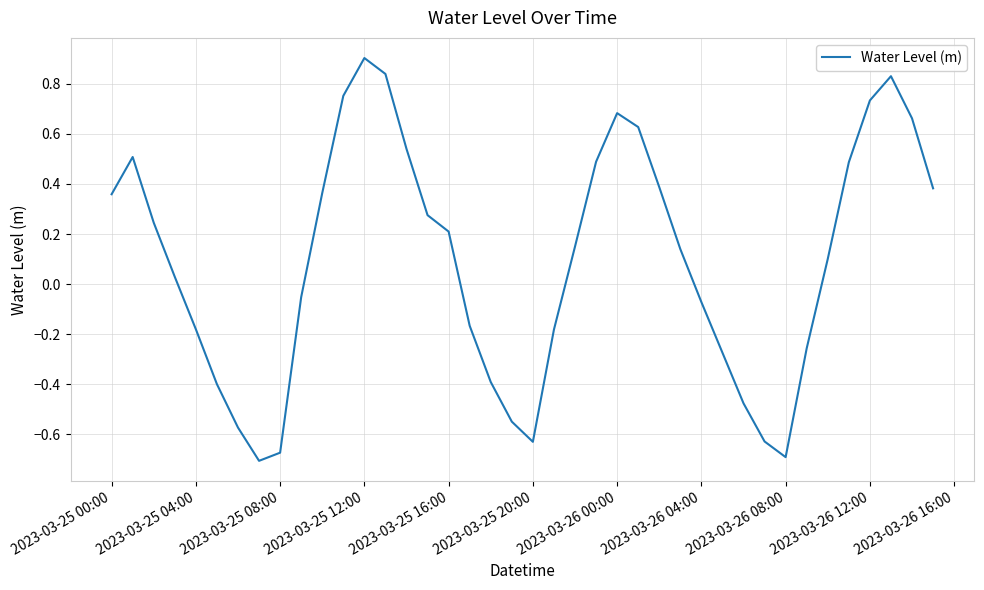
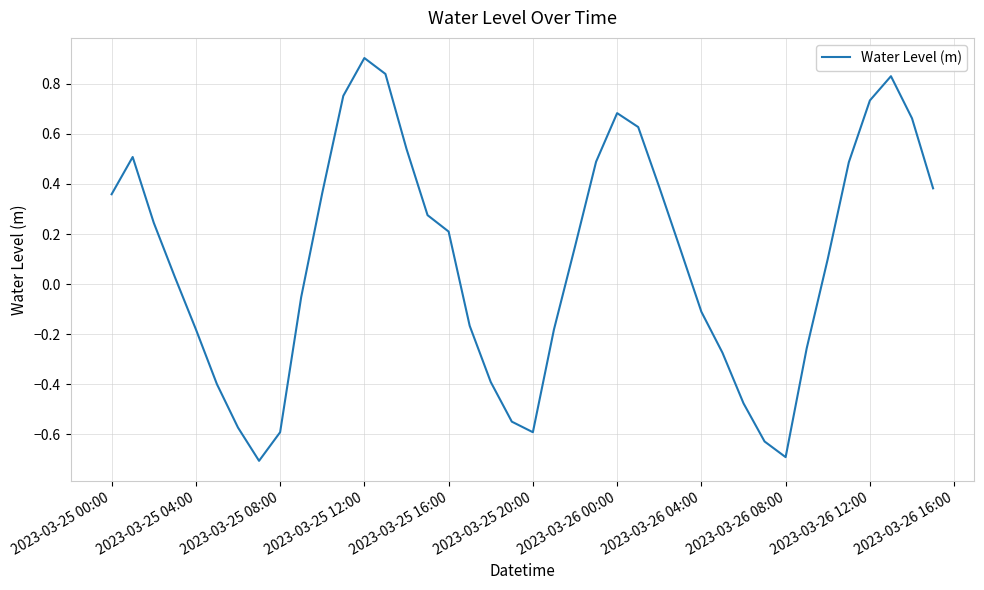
  {
    "2023-03-25 00:00": 0.36,
    "2023-03-25 04:00": -0.18,
-   "2023-03-25 08:00": -0.67,
+   "2023-03-25 08:00": -0.59,
    "2023-03-25 12:00": 0.90,
    "2023-03-25 16:00": 0.21,
-   "2023-03-25 20:00": -0.63,
+   "2023-03-25 20:00": -0.59,
    "2023-03-26 00:00": 0.68,
-   "2023-03-26 04:00": -0.07,
+   "2023-03-26 04:00": -0.11,
    "2023-03-26 08:00": -0.69,
    "2023-03-26 12:00": 0.73
  }
